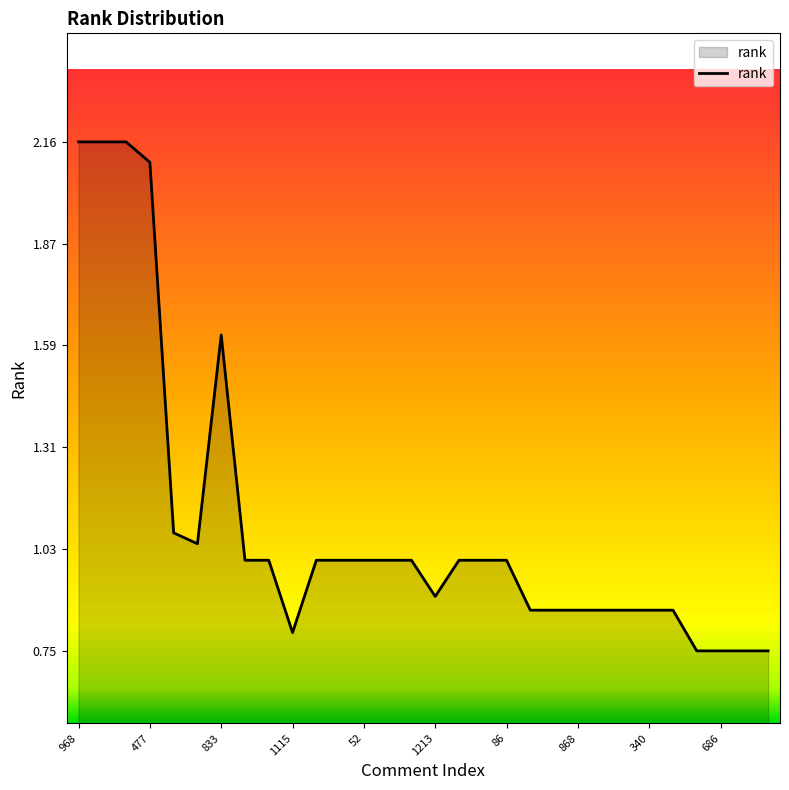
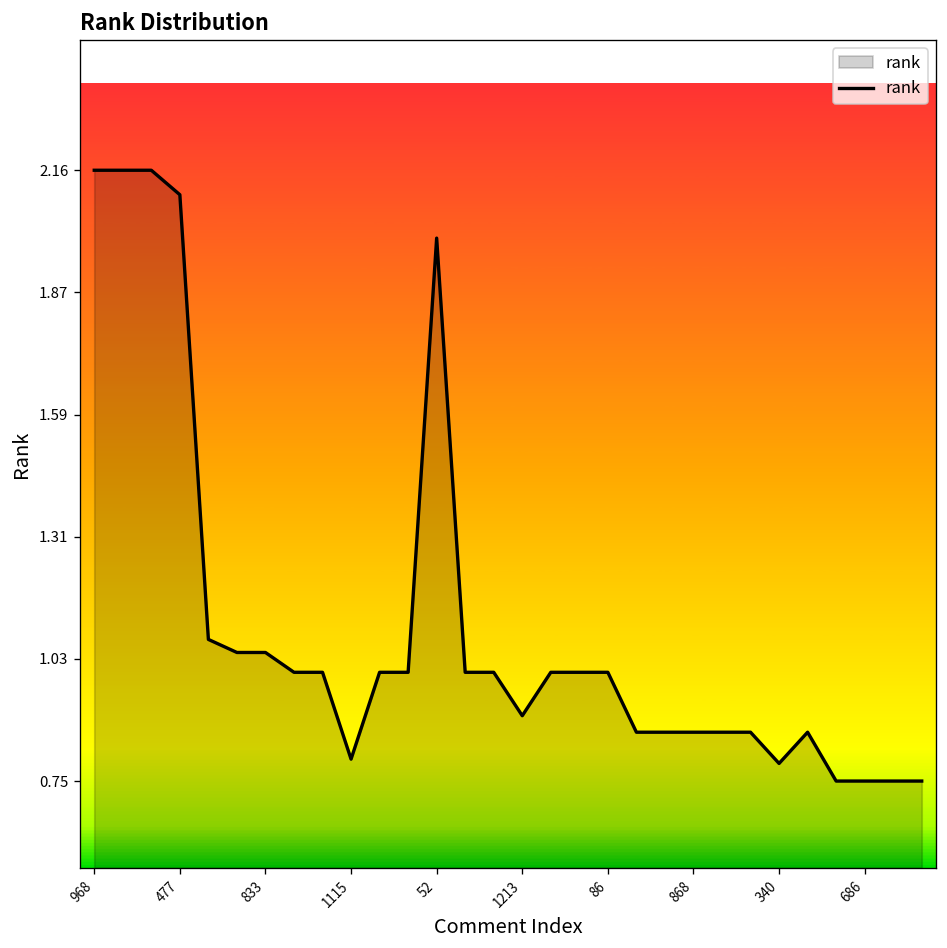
  {
    "968": 2.16,
    "477": 2.10,
-   "833": 1.62,
+   "833": 1.05,
    "1115": 0.80,
-   "52": 1,
+   "52": 2,
    "1213": 0.90,
    "86": 1.00,
    "868": 0.86,
-   "340": 0.86,
+   "340": 0.79,
    "686": 0.75
  }
